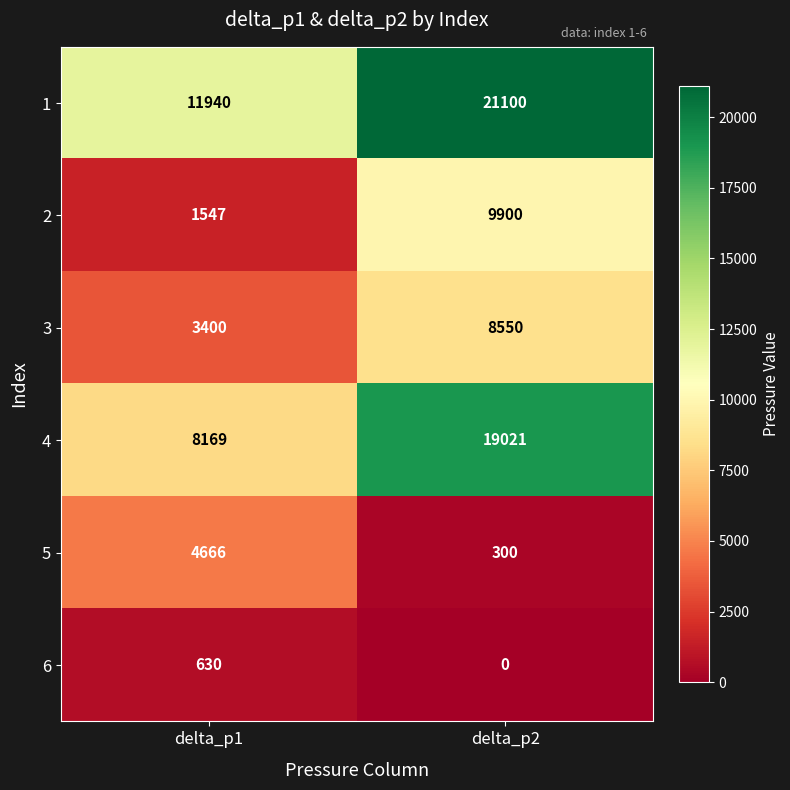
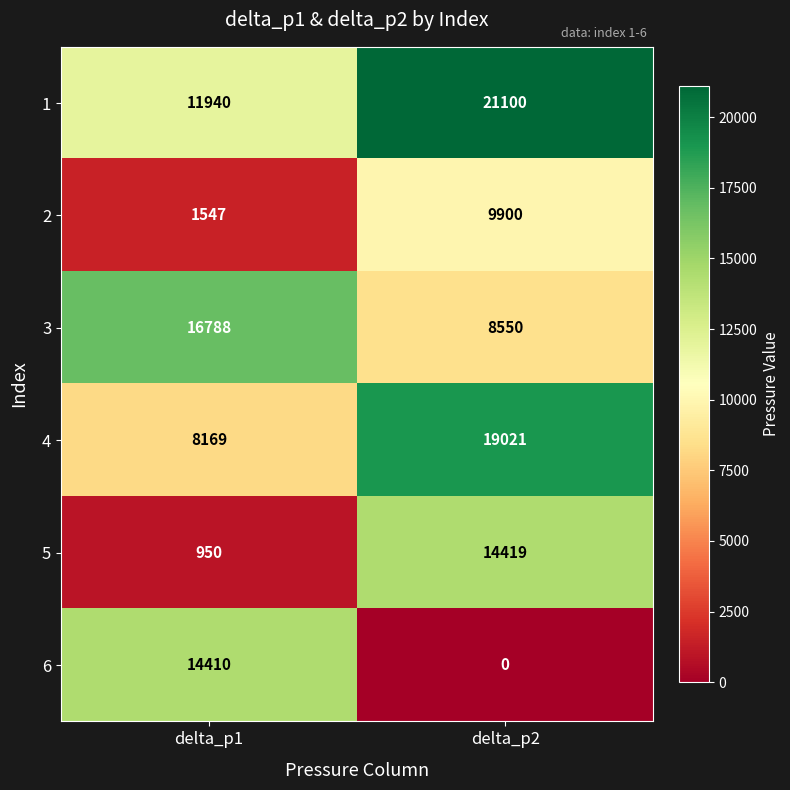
  {
    "1": {
      "delta_p1": 11940,
      "delta_p2": 21100
    },
    "2": {
      "delta_p1": 1547,
      "delta_p2": 9900
    },
    "3": {
-     "delta_p1": 3400,
+     "delta_p1": 16788,
      "delta_p2": 8550
    },
    "4": {
      "delta_p1": 8169,
      "delta_p2": 19021
    },
    "5": {
-     "delta_p1": 4666,
-     "delta_p2": 300
+     "delta_p1": 950,
+     "delta_p2": 14419
    },
    "6": {
-     "delta_p1": 630,
+     "delta_p1": 14410,
      "delta_p2": 0
    }
  }
